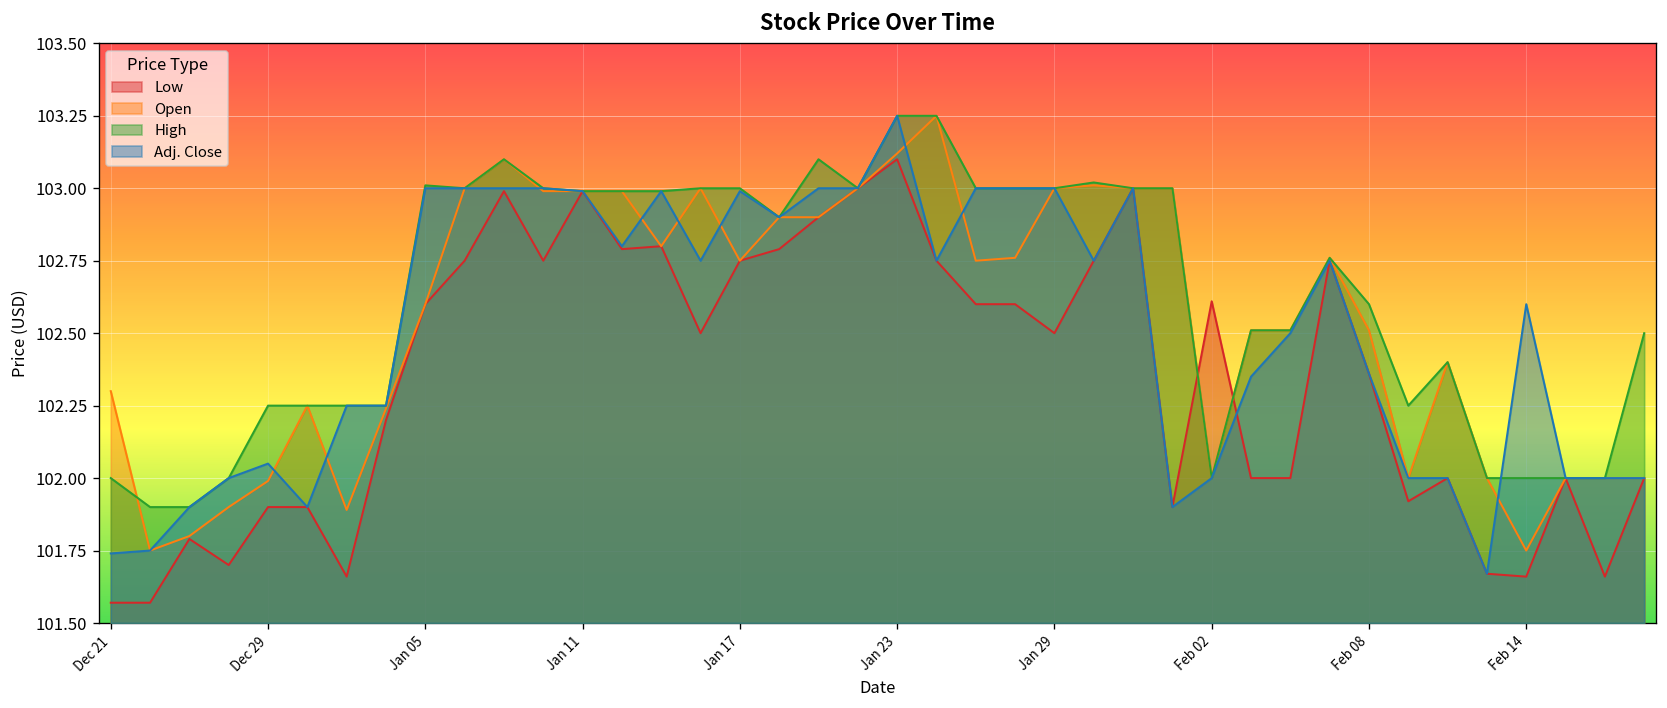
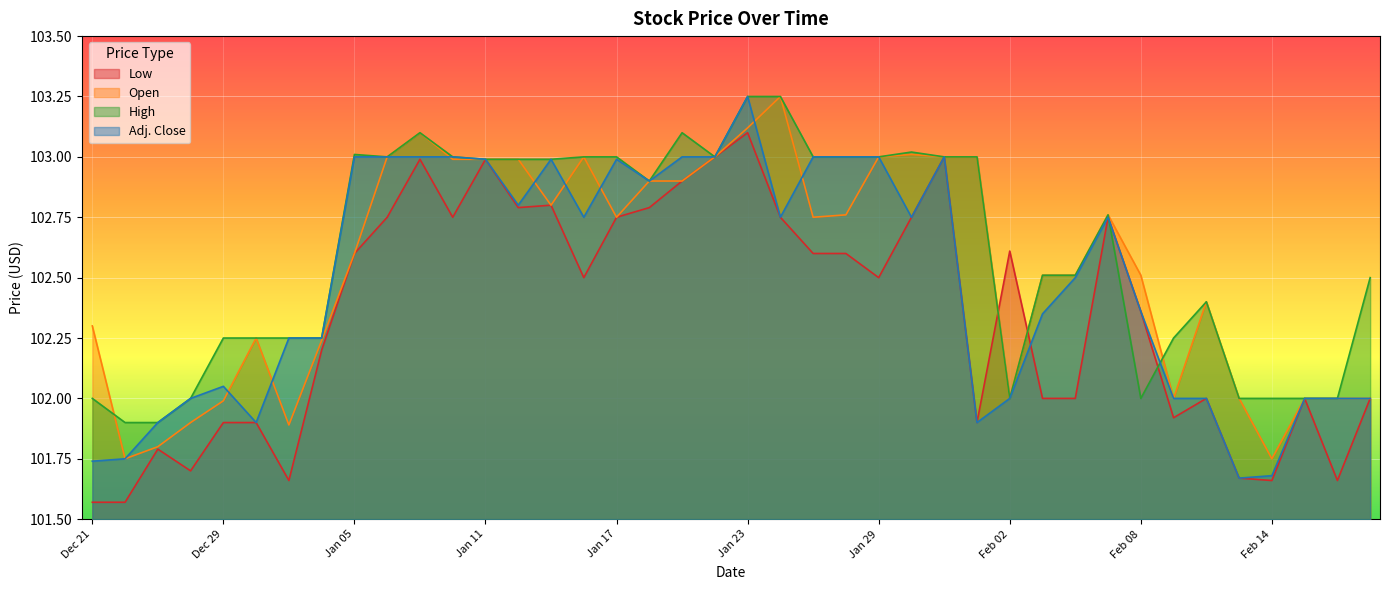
  {
    "Low": {
      "Dec 21": 101.57,
      "Dec 29": 101.90,
      "Jan 23": 103.10,
      "Jan 29": 102.50,
      "Feb 02": 102.61,
      "Feb 14": 101.66
    },
    "Open": {
      "Dec 21": 102.30,
      "Dec 29": 101.99,
      "Jan 23": 103.12,
      "Feb 08": 102.51,
      "Feb 14": 101.75
    },
    "High": {
      "Dec 21": 102.0,
      "Dec 29": 102.25,
-     "Feb 08": 102.6,
+     "Feb 08": 102.0,
      "Feb 14": 102.0
    },
    "Adj. Close": {
      "Dec 21": 101.74,
      "Dec 29": 102.05,
-     "Feb 14": 102.60
+     "Feb 14": 101.68
    }
  }
